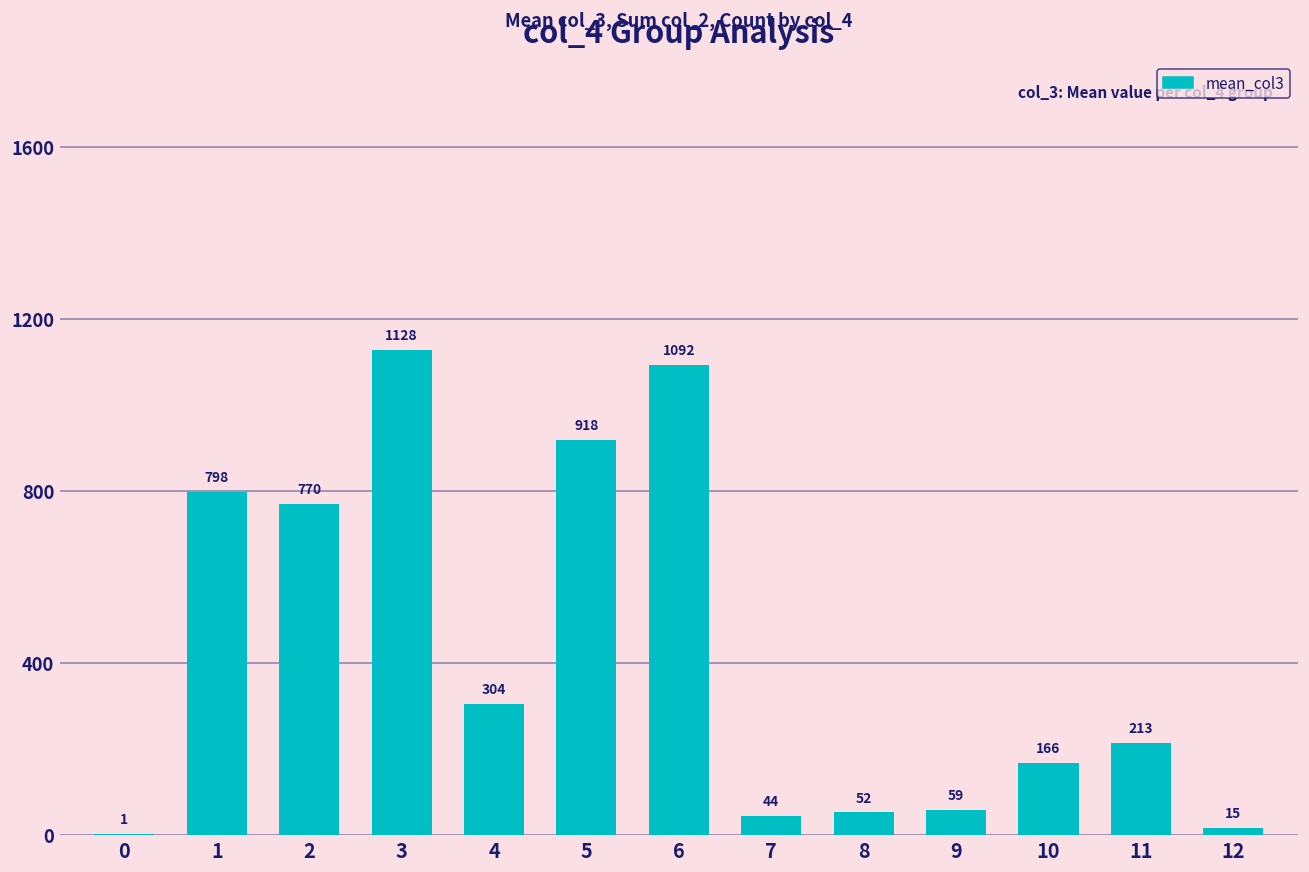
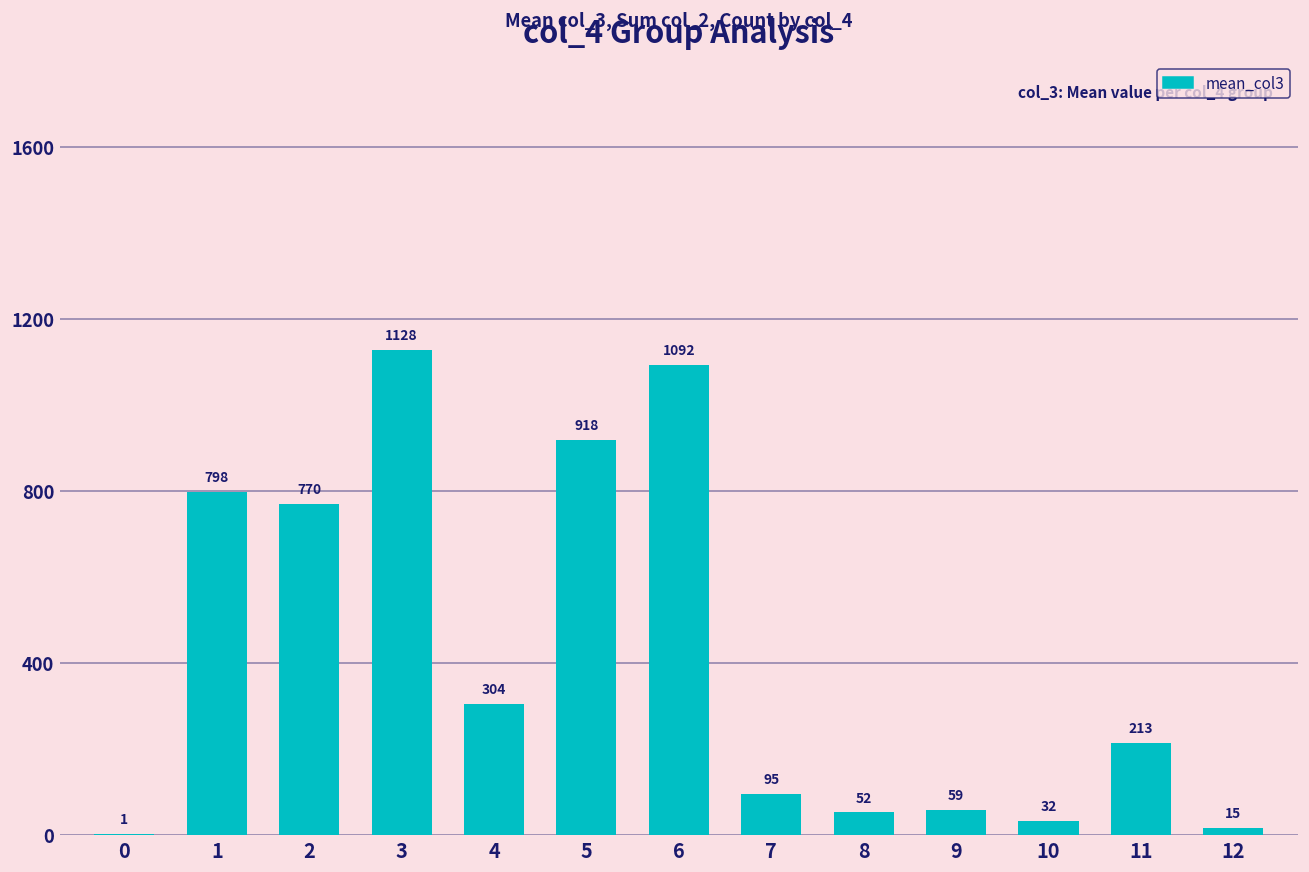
  {
    "0": 1,
    "1": 798,
    "2": 770,
    "3": 1128,
    "4": 304,
    "5": 918,
    "6": 1092,
-   "7": 44,
+   "7": 95,
    "8": 52,
    "9": 59,
-   "10": 166,
+   "10": 32,
    "11": 213,
    "12": 15
  }
